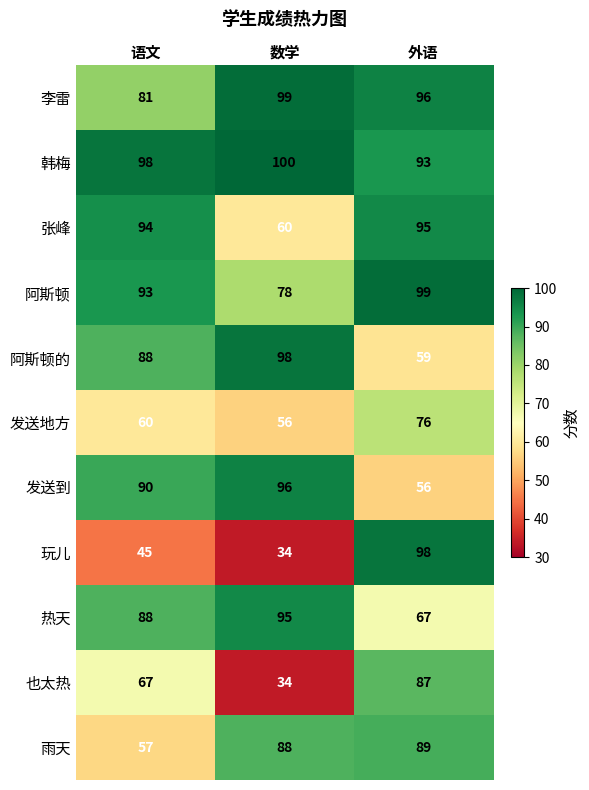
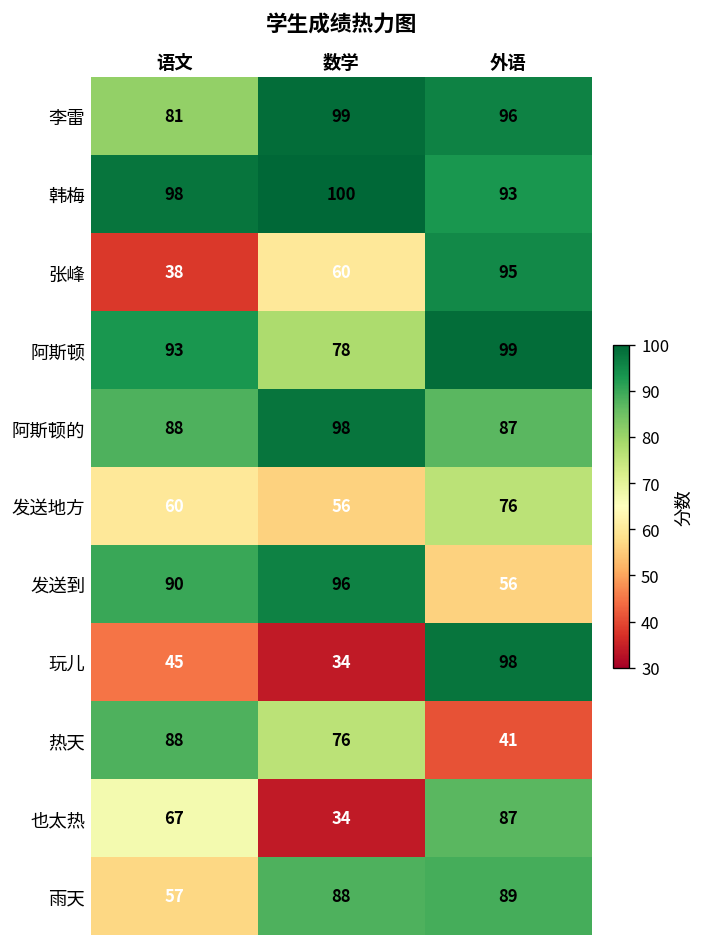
  {
    "李雷": {
      "语文": 81,
      "数学": 99,
      "外语": 96
    },
    "韩梅": {
      "语文": 98,
      "数学": 100,
      "外语": 93
    },
    "张峰": {
-     "语文": 94,
+     "语文": 38,
      "数学": 60,
      "外语": 95
    },
    "阿斯顿": {
      "语文": 93,
      "数学": 78,
      "外语": 99
    },
    "阿斯顿的": {
      "语文": 88,
      "数学": 98,
-     "外语": 59
+     "外语": 87
    },
    "发送地方": {
      "语文": 60,
      "数学": 56,
      "外语": 76
    },
    "发送到": {
      "语文": 90,
      "数学": 96,
      "外语": 56
    },
    "玩儿": {
      "语文": 45,
      "数学": 34,
      "外语": 98
    },
    "热天": {
      "语文": 88,
-     "数学": 95,
-     "外语": 67
+     "数学": 76,
+     "外语": 41
    },
    "也太热": {
      "语文": 67,
      "数学": 34,
      "外语": 87
    },
    "雨天": {
      "语文": 57,
      "数学": 88,
      "外语": 89
    }
  }
